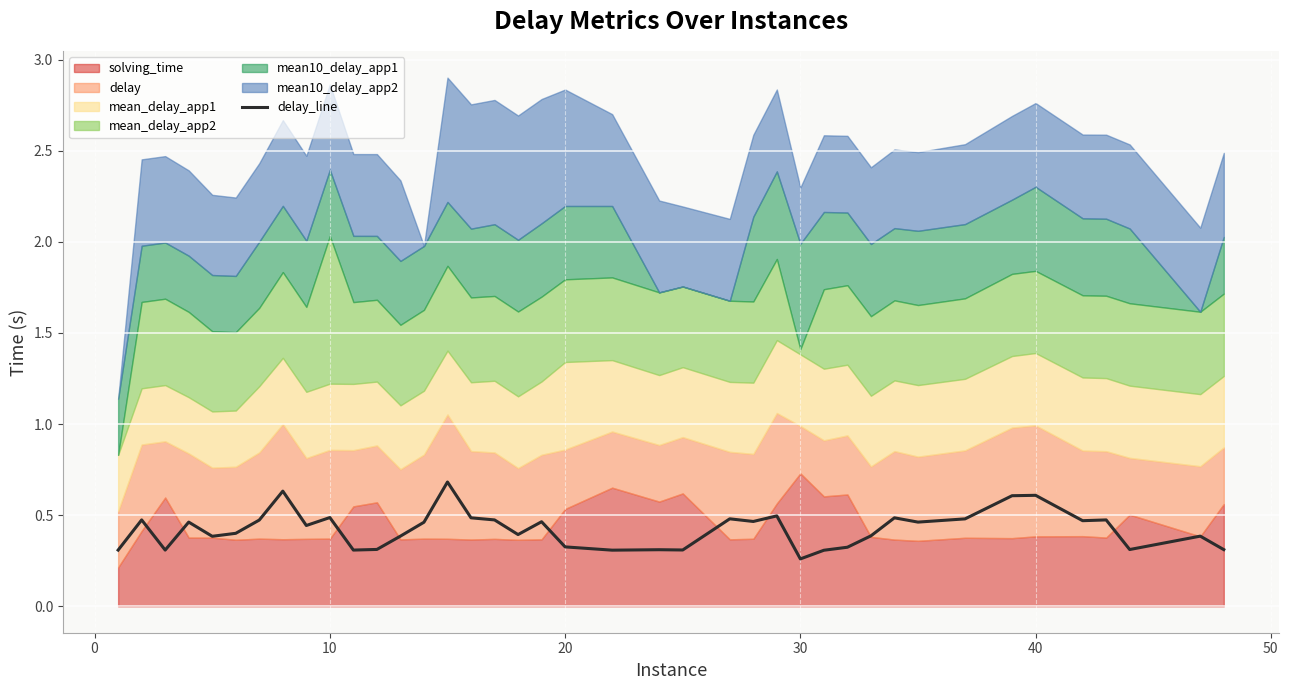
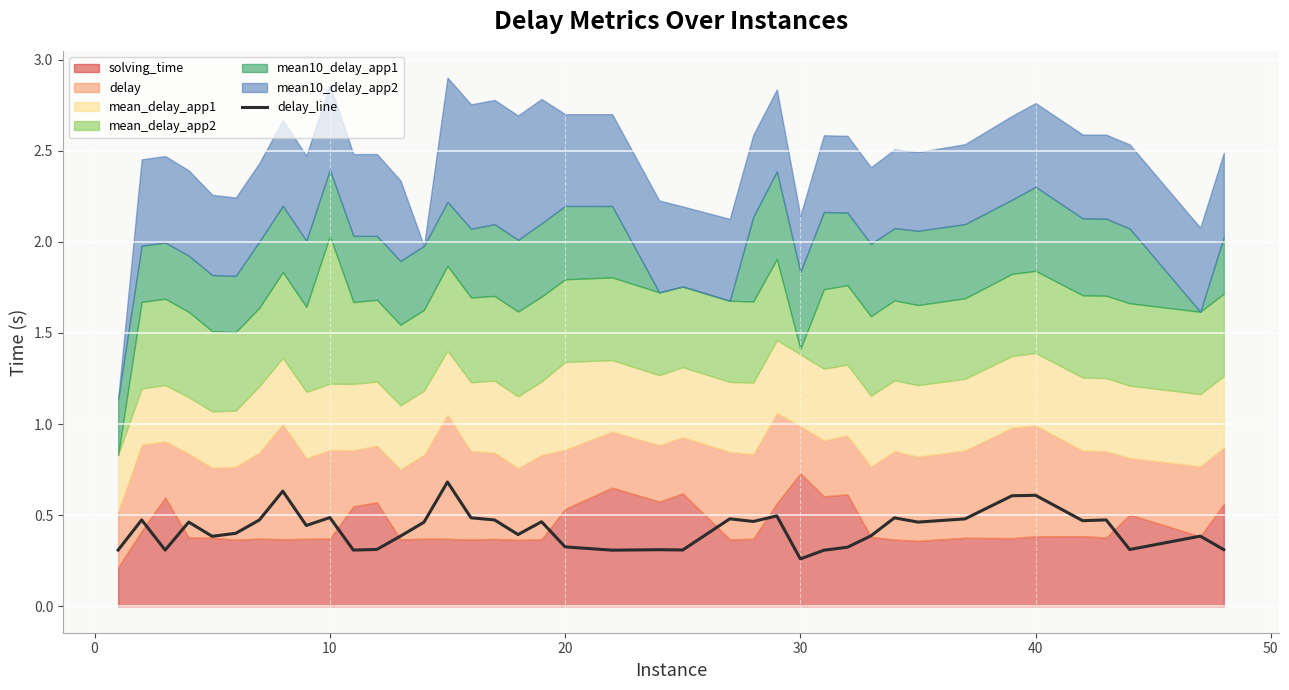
  {
    "delay_line": {
      "10": 0.49,
      "20": 0.33,
      "30": 0.26,
      "40": 0.61
    },
    "solving_time": {
      "10": 0.37,
      "20": 0.53,
      "30": 0.73,
      "40": 0.38
    },
    "delay": {
      "10": 0.49,
      "20": 0.33,
      "30": 0.26,
      "40": 0.61
    },
    "mean_delay_app1": {
      "10": 0.36,
      "20": 0.48,
      "30": 0.39,
      "40": 0.40
    },
    "mean_delay_app2": {
      "10": 0.81,
      "20": 0.45,
      "30": 0.03,
      "40": 0.45
    },
    "mean10_delay_app1": {
      "10": 0.36,
      "20": 0.40,
-     "30": 0.58,
+     "30": 0.42,
      "40": 0.46
    },
    "mean10_delay_app2": {
-     "20": 0.64,
+     "20": 0.50,
      "30": 0.31,
      "40": 0.46
    }
  }
